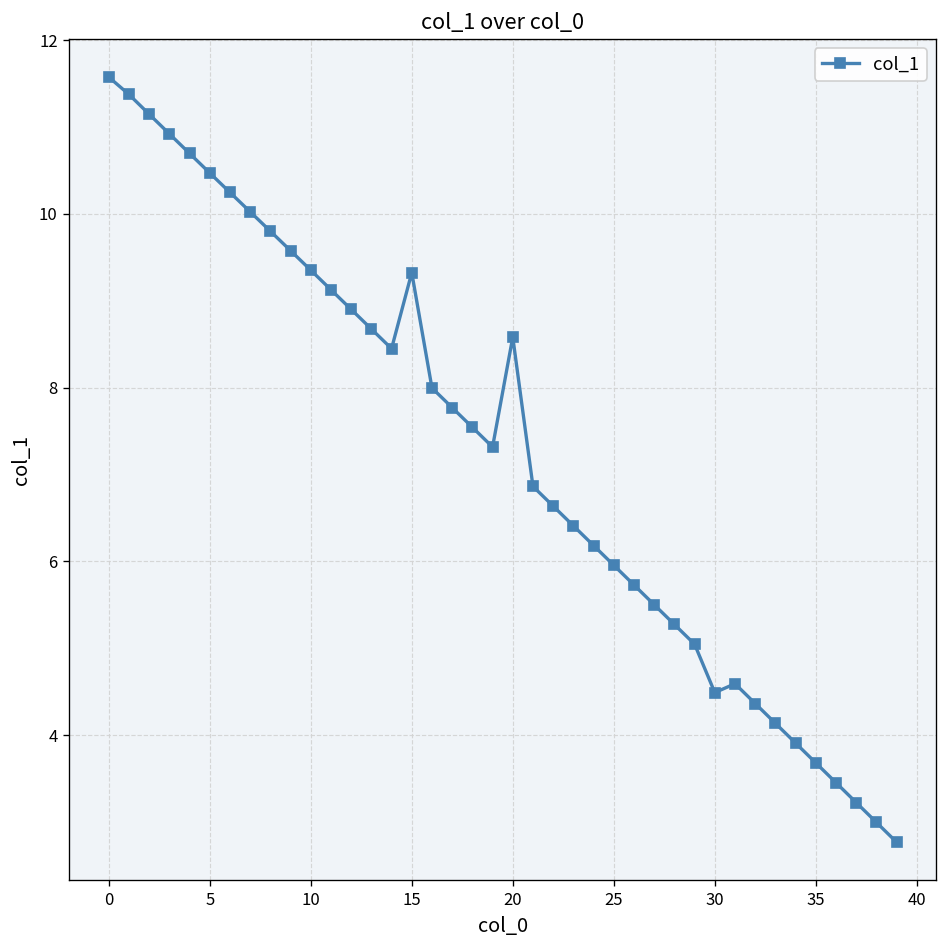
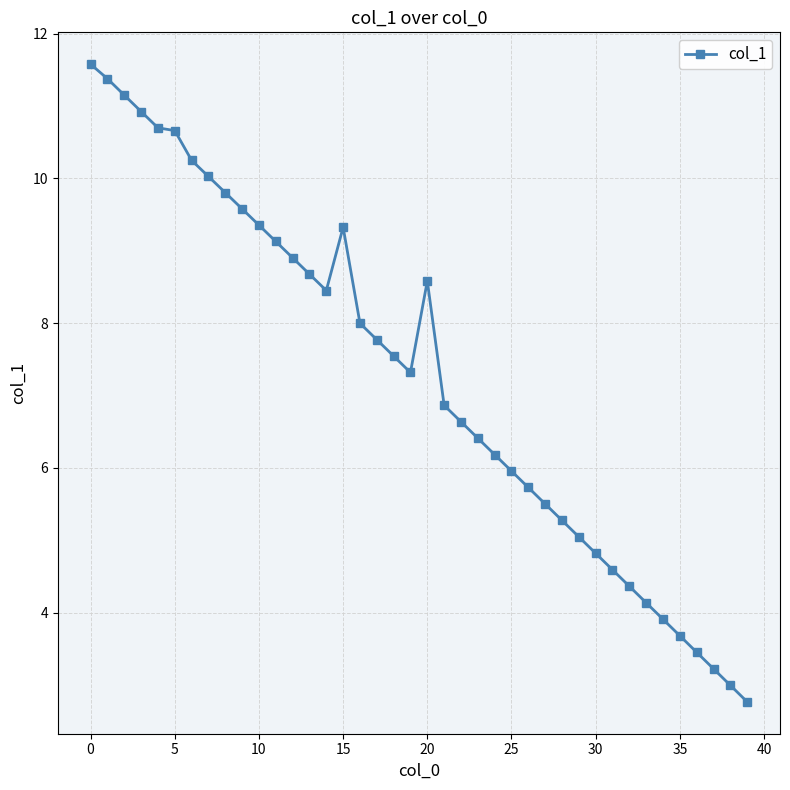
  {
    "0": 11.6,
-   "5": 10.5,
+   "5": 10.7,
    "10": 9.4,
    "15": 9.3,
    "20": 8.6,
    "25": 6.0,
-   "30": 4.5,
+   "30": 4.8,
    "35": 3.7
  }
